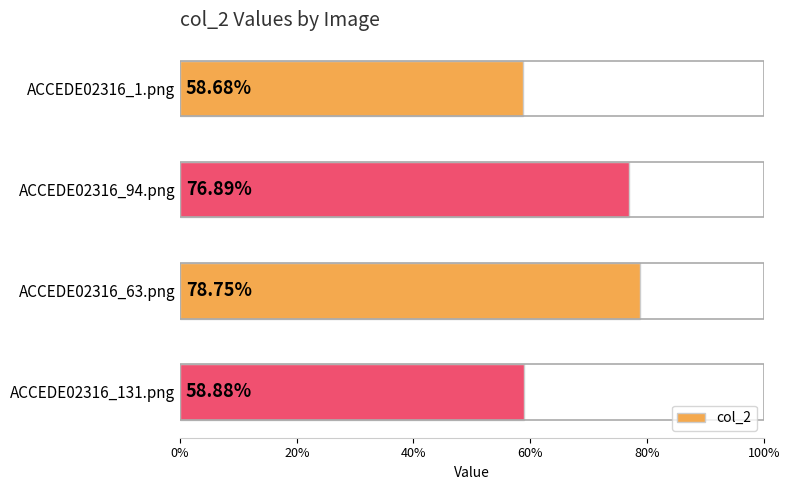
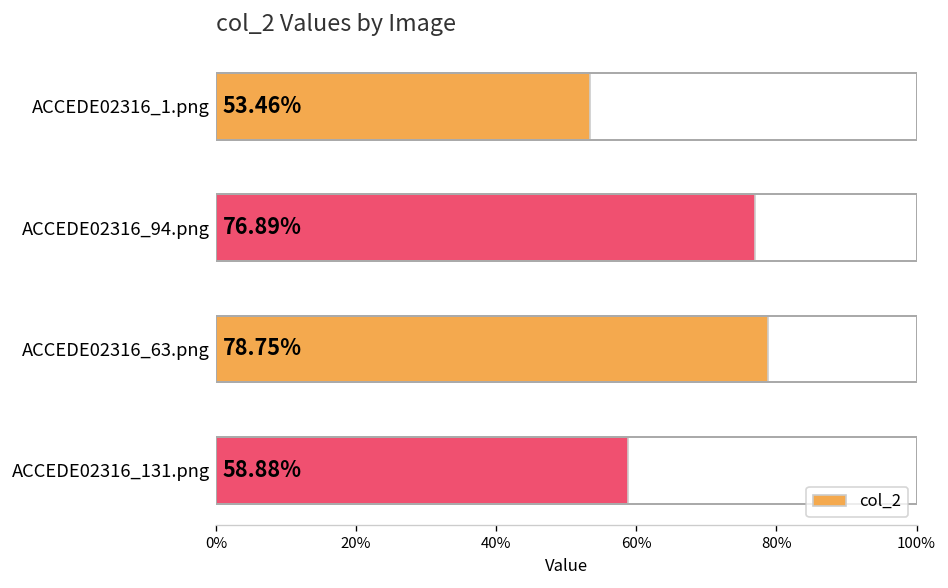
  {
-   "ACCEDE02316_1.png": "58.68%",
+   "ACCEDE02316_1.png": "53.46%",
    "ACCEDE02316_94.png": "76.89%",
    "ACCEDE02316_63.png": "78.75%",
    "ACCEDE02316_131.png": "58.88%"
  }
